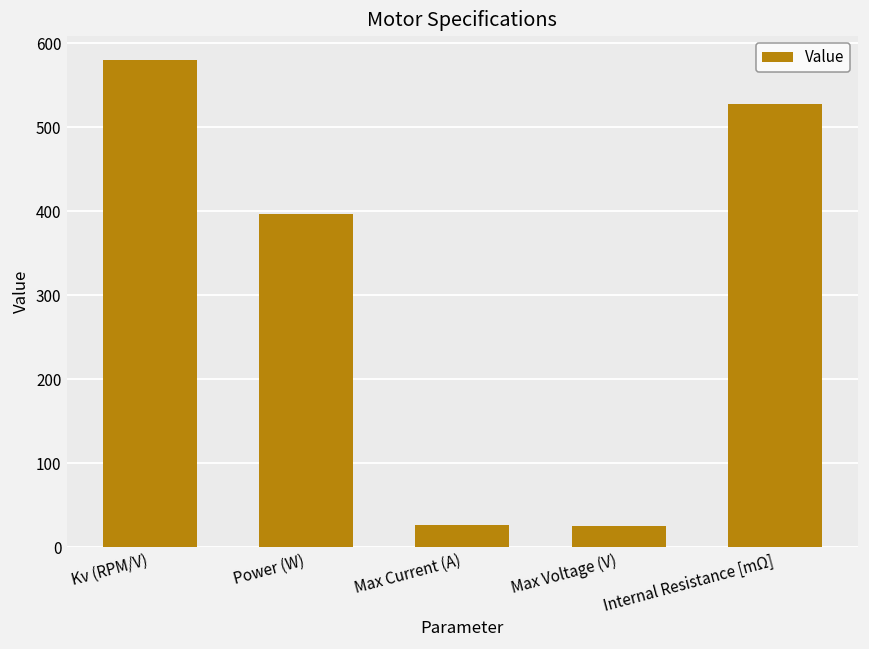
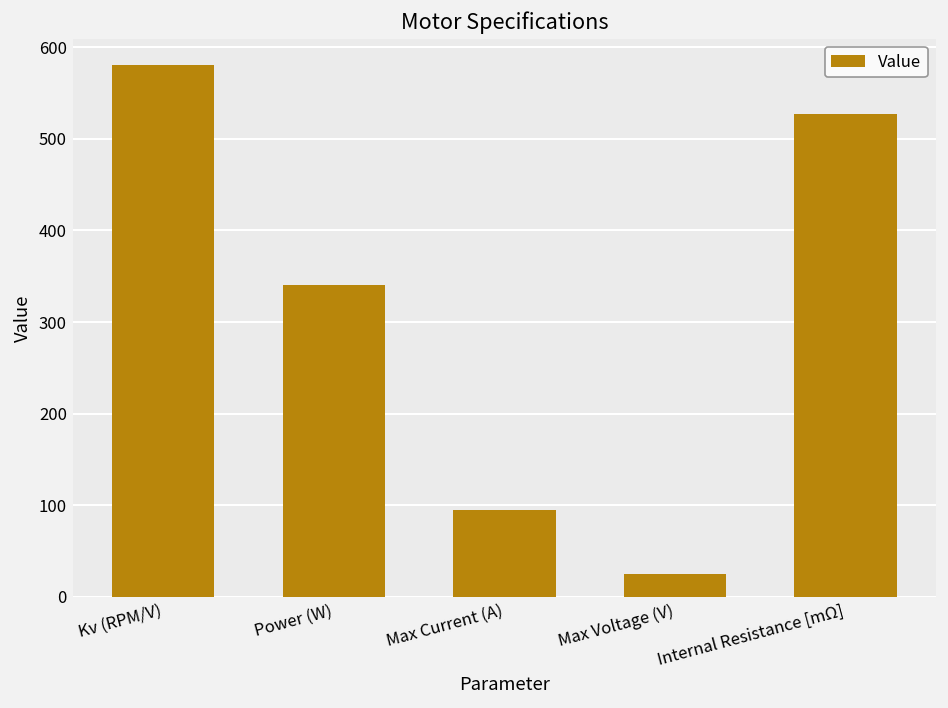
  {
    "Kv (RPM/V)": 580,
-   "Power (W)": 400,
-   "Max Current (A)": 30,
+   "Power (W)": 340,
+   "Max Current (A)": 100,
    "Max Voltage (V)": 30,
    "Internal Resistance [mΩ]": 530
  }
